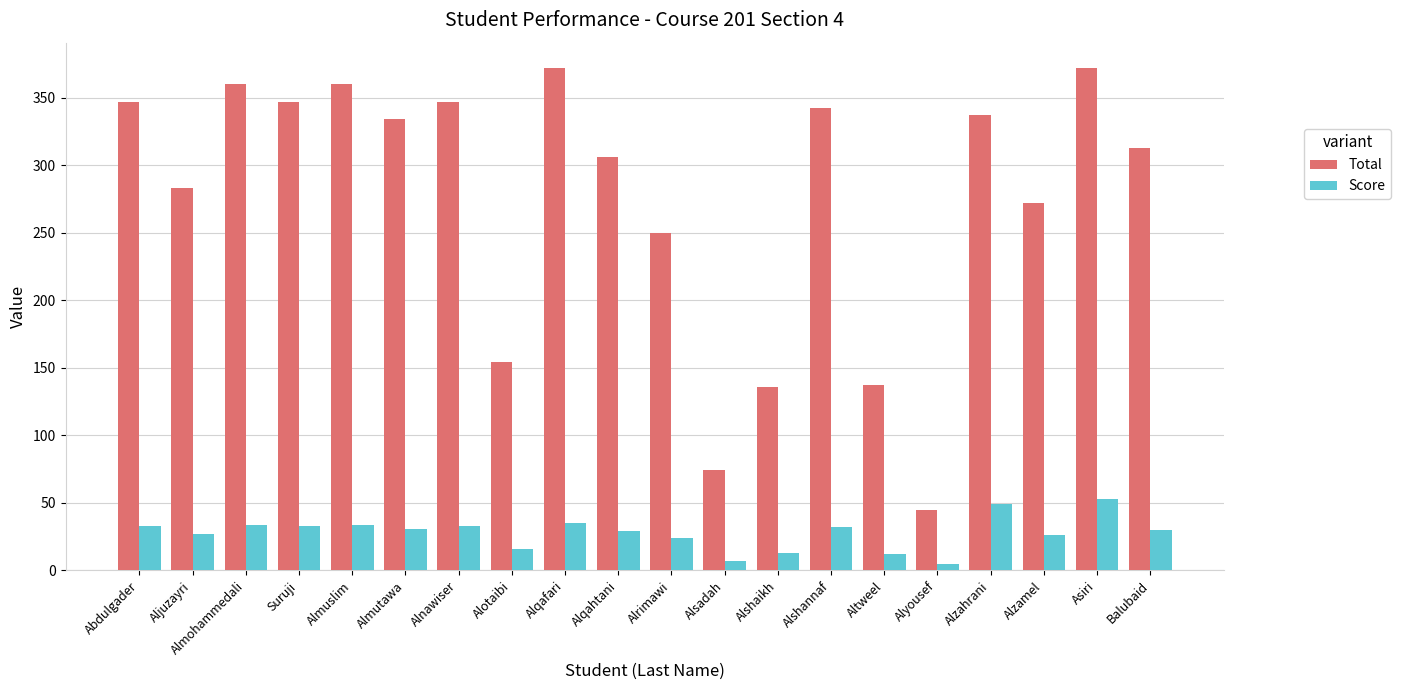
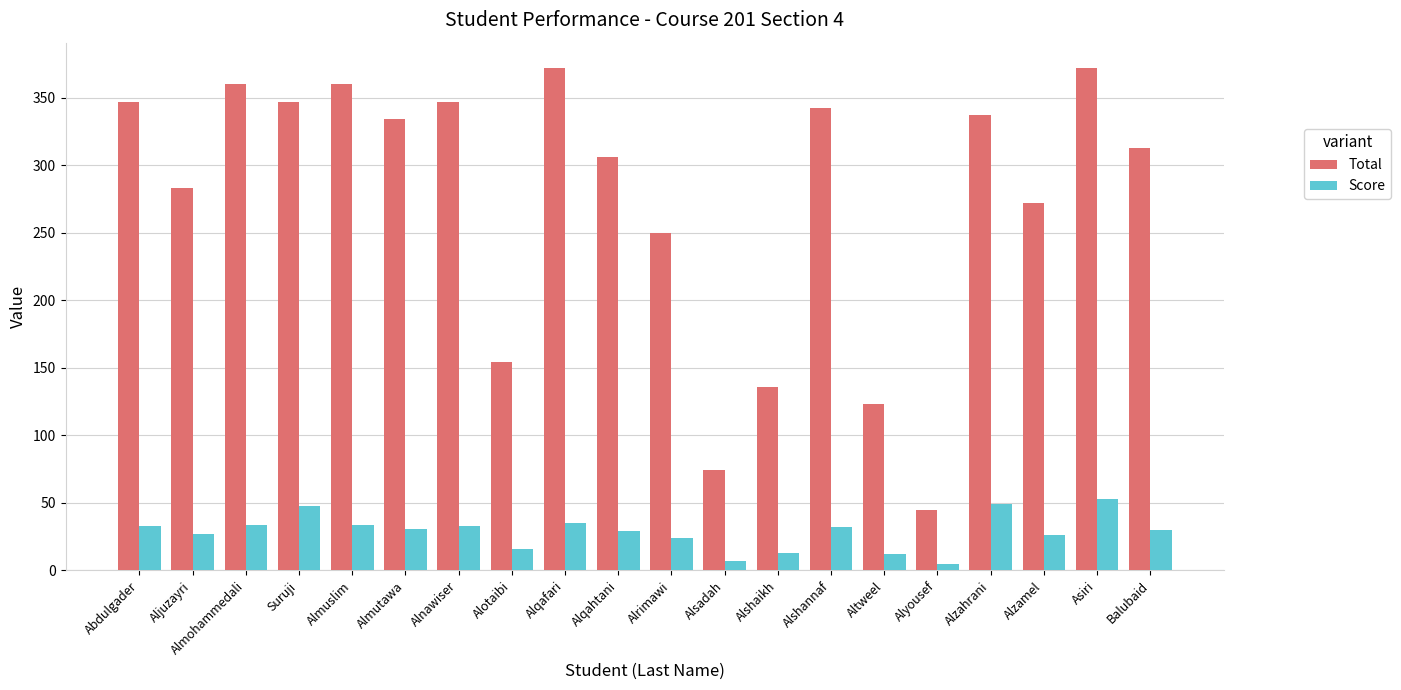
  {
    "Total": {
      "Abdulgader": 347,
      "Aljuzayri": 283,
      "Almohammedali": 360,
      "Suruji": 347,
      "Almuslim": 360,
      "Almutawa": 334,
      "Alnawiser": 347,
      "Alotaibi": 154,
      "Alqafari": 372,
      "Alqahtani": 306,
      "Alrimawi": 250,
      "Alsadah": 74,
      "Alshaikh": 136,
      "Alshannaf": 342,
-     "Altweel": 137,
+     "Altweel": 123,
      "Alyousef": 45,
      "Alzahrani": 337,
      "Alzamel": 272,
      "Asiri": 372,
      "Balubaid": 313
    },
    "Score": {
      "Abdulgader": 33,
      "Aljuzayri": 27,
      "Almohammedali": 34,
-     "Suruji": 33,
+     "Suruji": 48,
      "Almuslim": 34,
      "Almutawa": 31,
      "Alnawiser": 33,
      "Alotaibi": 16,
      "Alqafari": 35,
      "Alqahtani": 29,
      "Alrimawi": 24,
      "Alsadah": 7,
      "Alshaikh": 13,
      "Alshannaf": 32,
      "Altweel": 12,
      "Alyousef": 5,
      "Alzahrani": 49,
      "Alzamel": 26,
      "Asiri": 53,
      "Balubaid": 30
    }
  }
